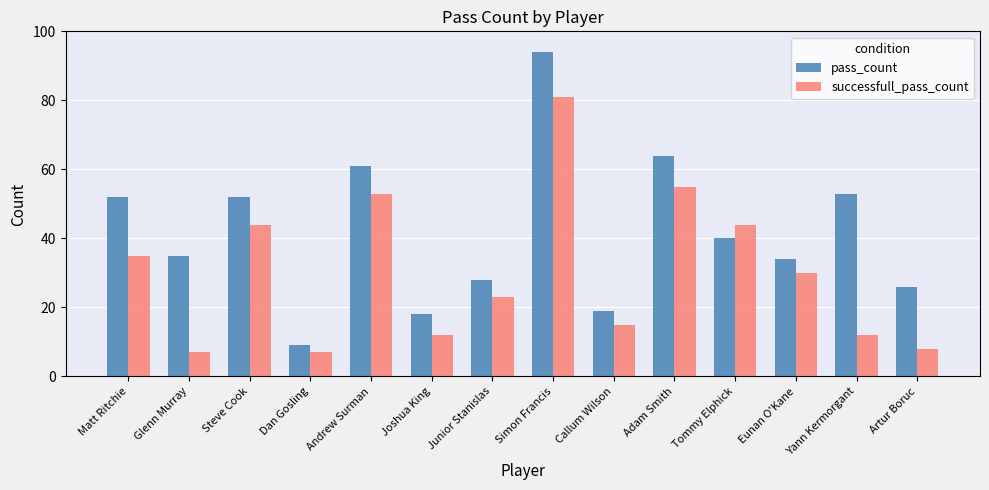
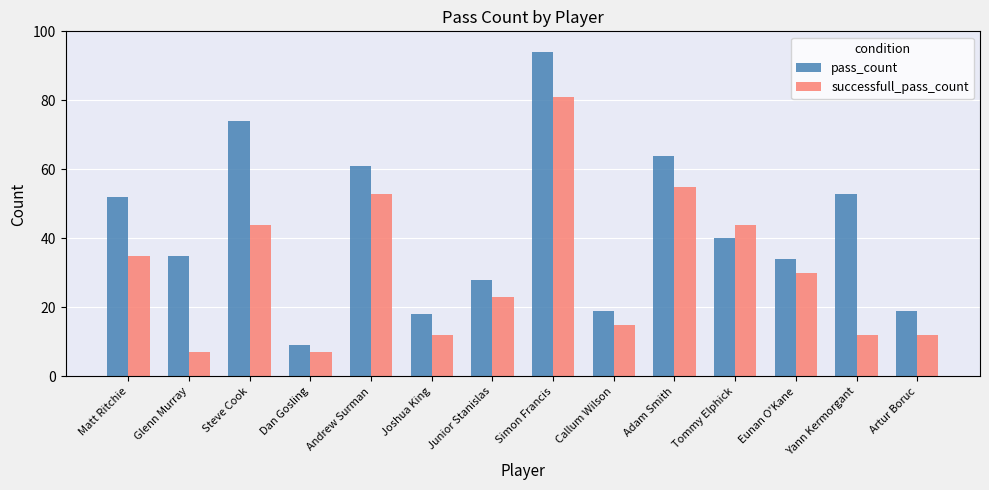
  {
    "pass_count": {
      "Matt Ritchie": 52,
      "Glenn Murray": 35,
-     "Steve Cook": 52,
+     "Steve Cook": 74,
      "Dan Gosling": 9,
      "Andrew Surman": 61,
      "Joshua King": 18,
      "Junior Stanislas": 28,
      "Simon Francis": 94,
      "Callum Wilson": 19,
      "Adam Smith": 64,
      "Tommy Elphick": 40,
      "Eunan O'Kane": 34,
      "Yann Kermorgant": 53,
-     "Artur Boruc": 26
+     "Artur Boruc": 19
    },
    "successfull_pass_count": {
      "Matt Ritchie": 35,
      "Glenn Murray": 7,
      "Steve Cook": 44,
      "Dan Gosling": 7,
      "Andrew Surman": 53,
      "Joshua King": 12,
      "Junior Stanislas": 23,
      "Simon Francis": 81,
      "Callum Wilson": 15,
      "Adam Smith": 55,
      "Tommy Elphick": 44,
      "Eunan O'Kane": 30,
      "Yann Kermorgant": 12,
-     "Artur Boruc": 8
+     "Artur Boruc": 12
    }
  }
